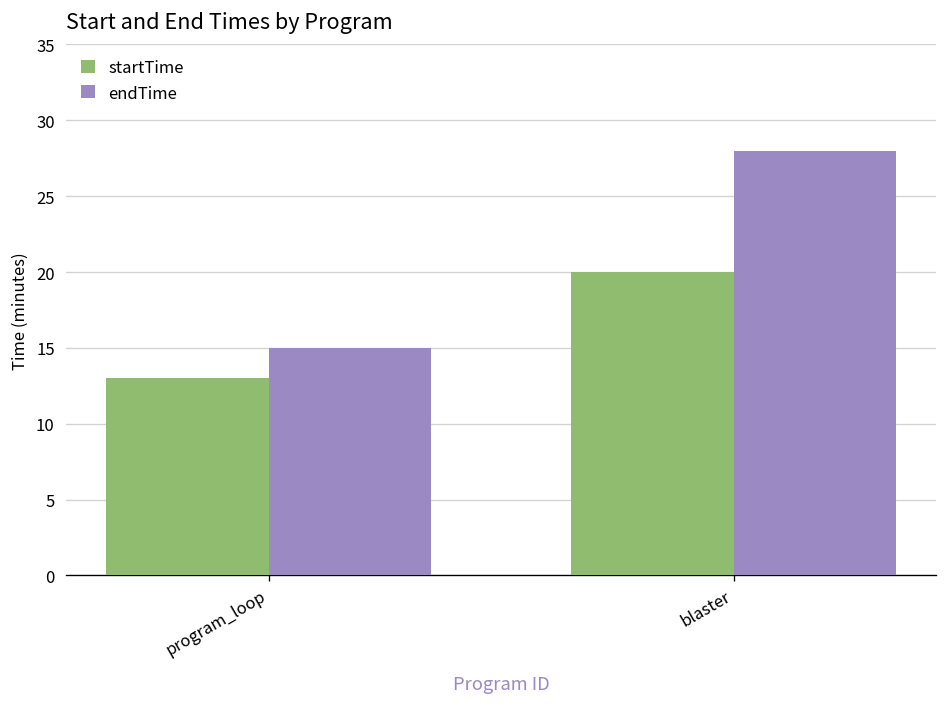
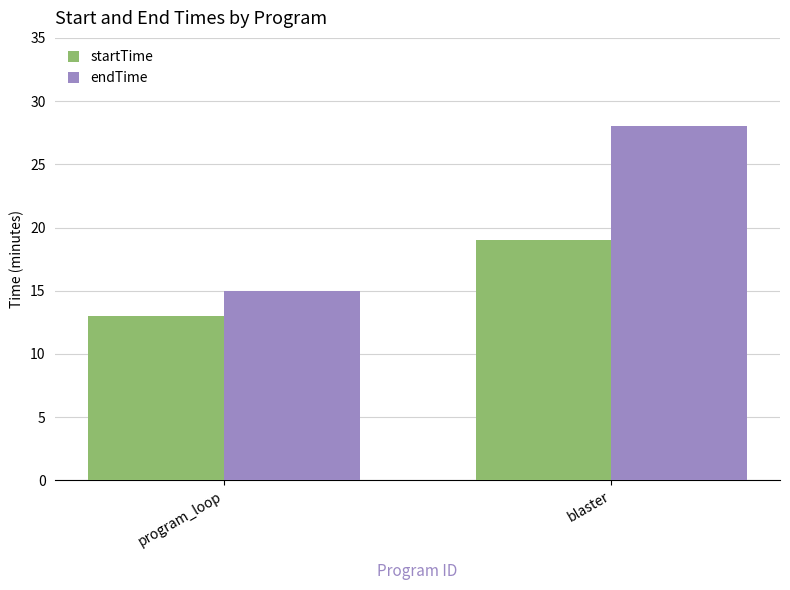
  {
    "startTime": {
      "program_loop": 13,
-     "blaster": 20
+     "blaster": 19
    },
    "endTime": {
      "program_loop": 15,
      "blaster": 28
    }
  }
